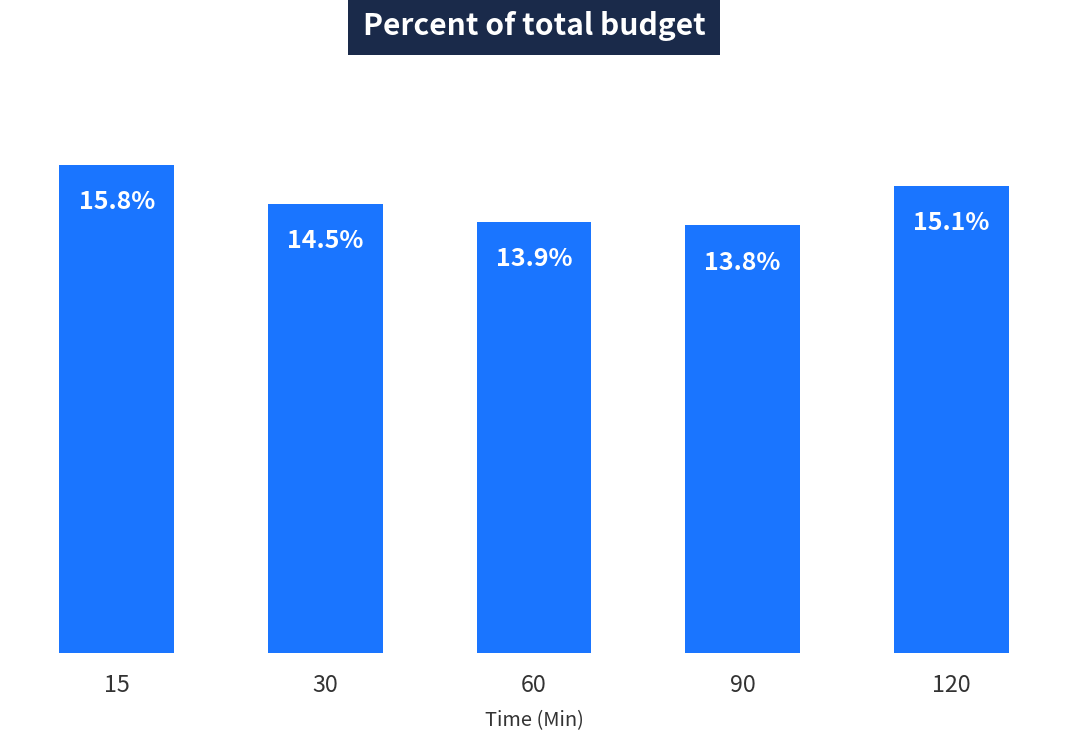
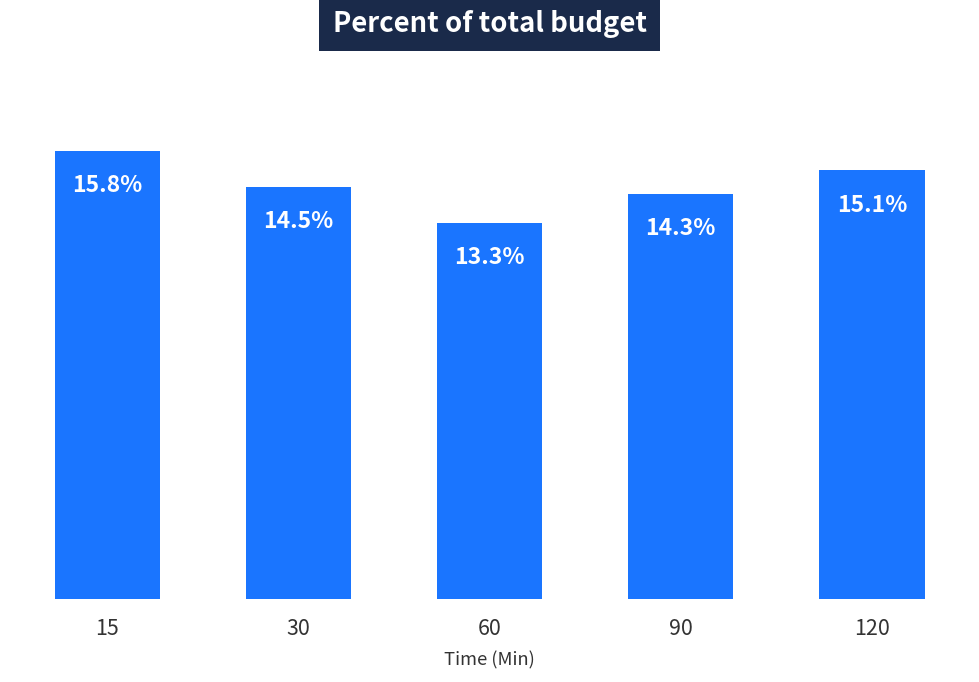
  {
    "15": "15.8%",
    "30": "14.5%",
-   "60": "13.9%",
-   "90": "13.8%",
+   "60": "13.3%",
+   "90": "14.3%",
    "120": "15.1%"
  }
